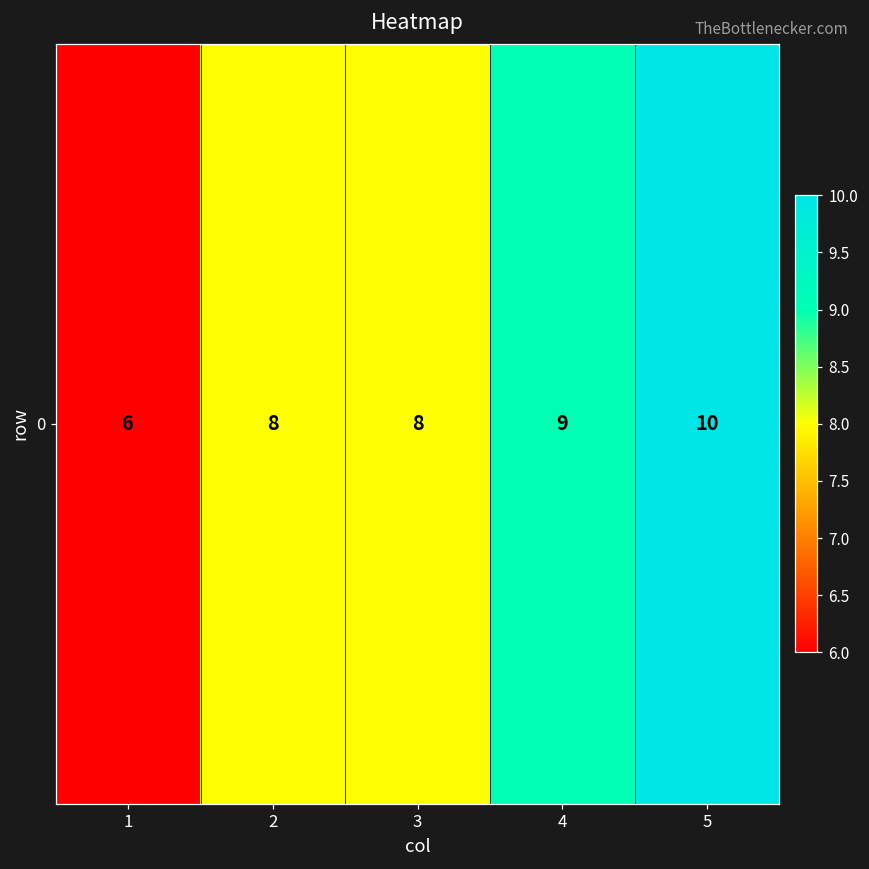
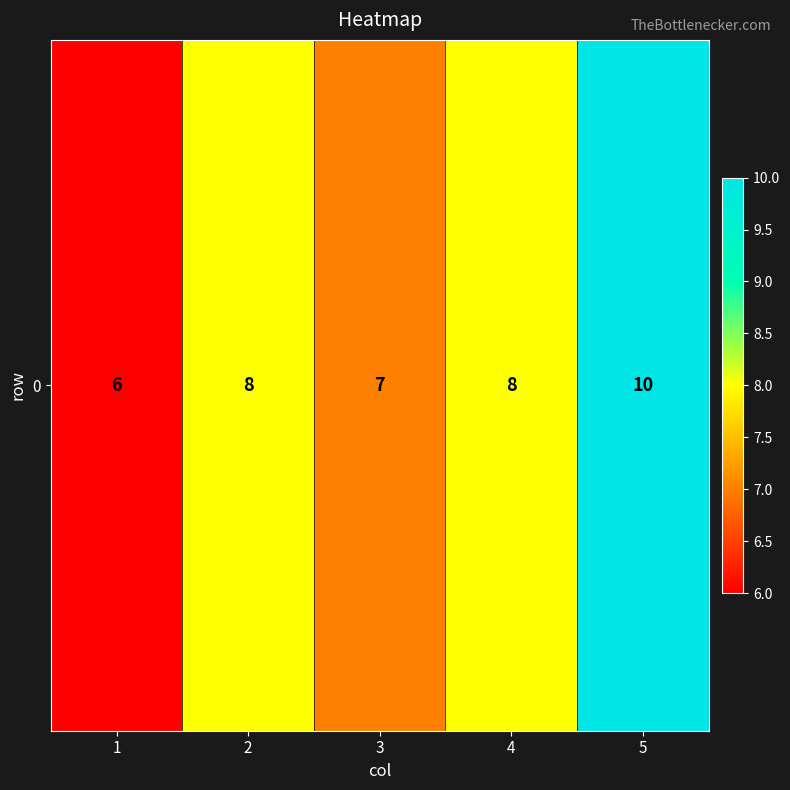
  {
    "0": {
      "1": 6,
      "2": 8,
-     "3": 8,
-     "4": 9,
+     "3": 7,
+     "4": 8,
      "5": 10
    }
  }
